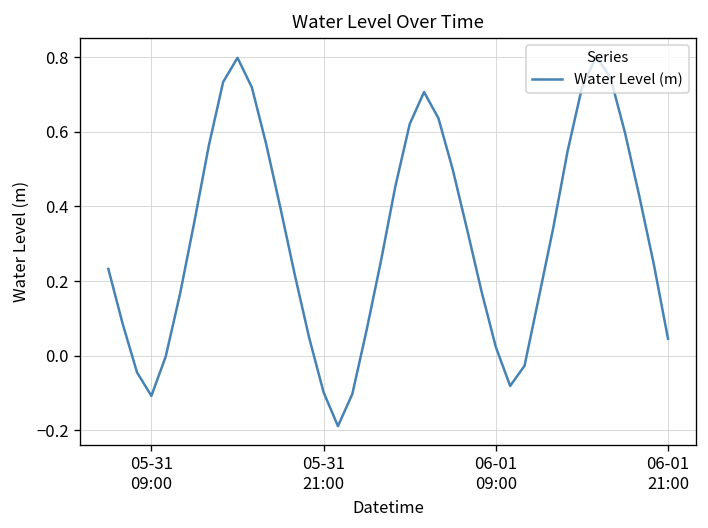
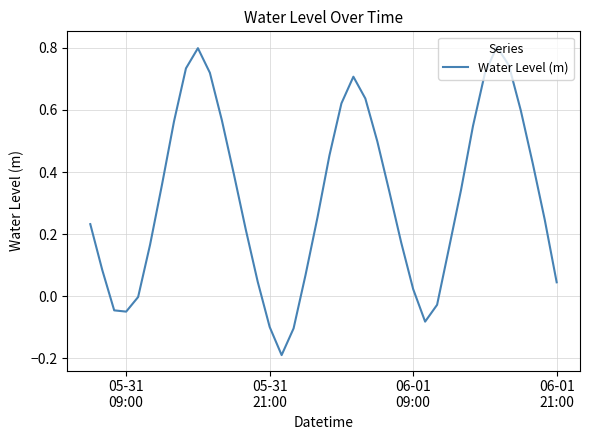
  {
-   "05-31 09:00": -0.11,
+   "05-31 09:00": -0.05,
    "05-31 21:00": -0.10,
    "06-01 09:00": 0.02,
    "06-01 21:00": 0.05
  }
